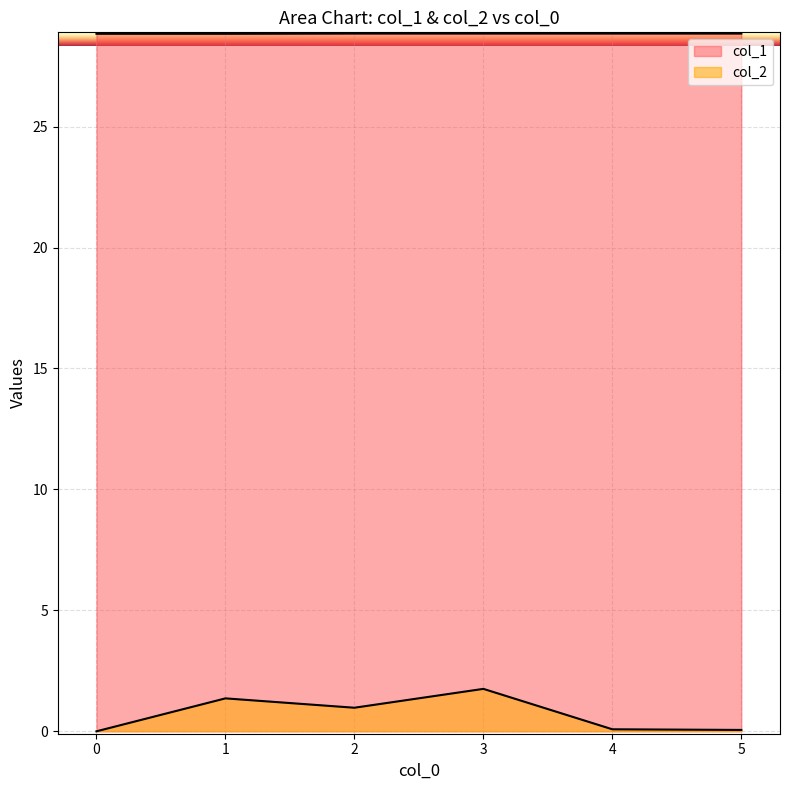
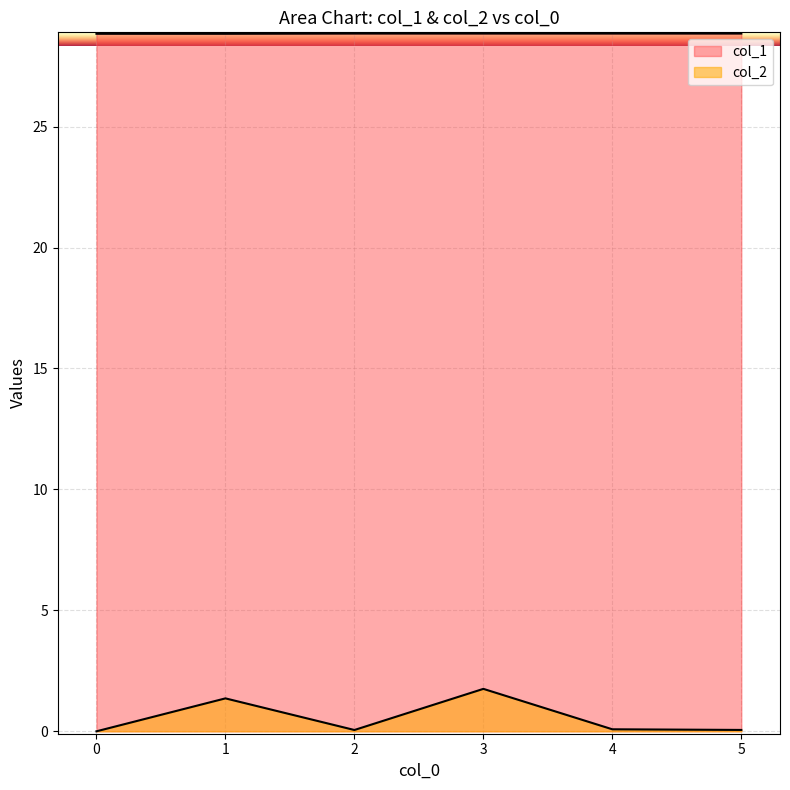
  {
    "col_1": {
      "0": 28.8,
      "1": 28.8,
      "2": 28.8,
      "3": 28.8,
      "4": 28.8,
      "5": 28.8
    },
    "col_2": {
      "0": 0.0,
      "1": 1.4,
-     "2": 1.0,
+     "2": 0.1,
      "3": 1.8,
      "4": 0.1,
      "5": 0.1
    }
  }
